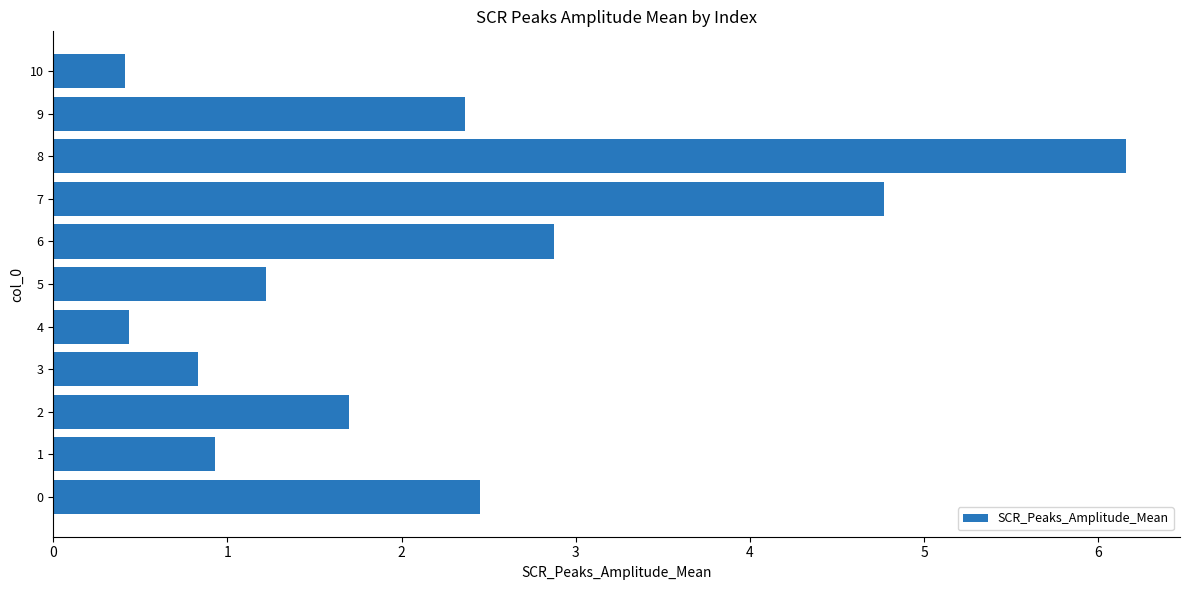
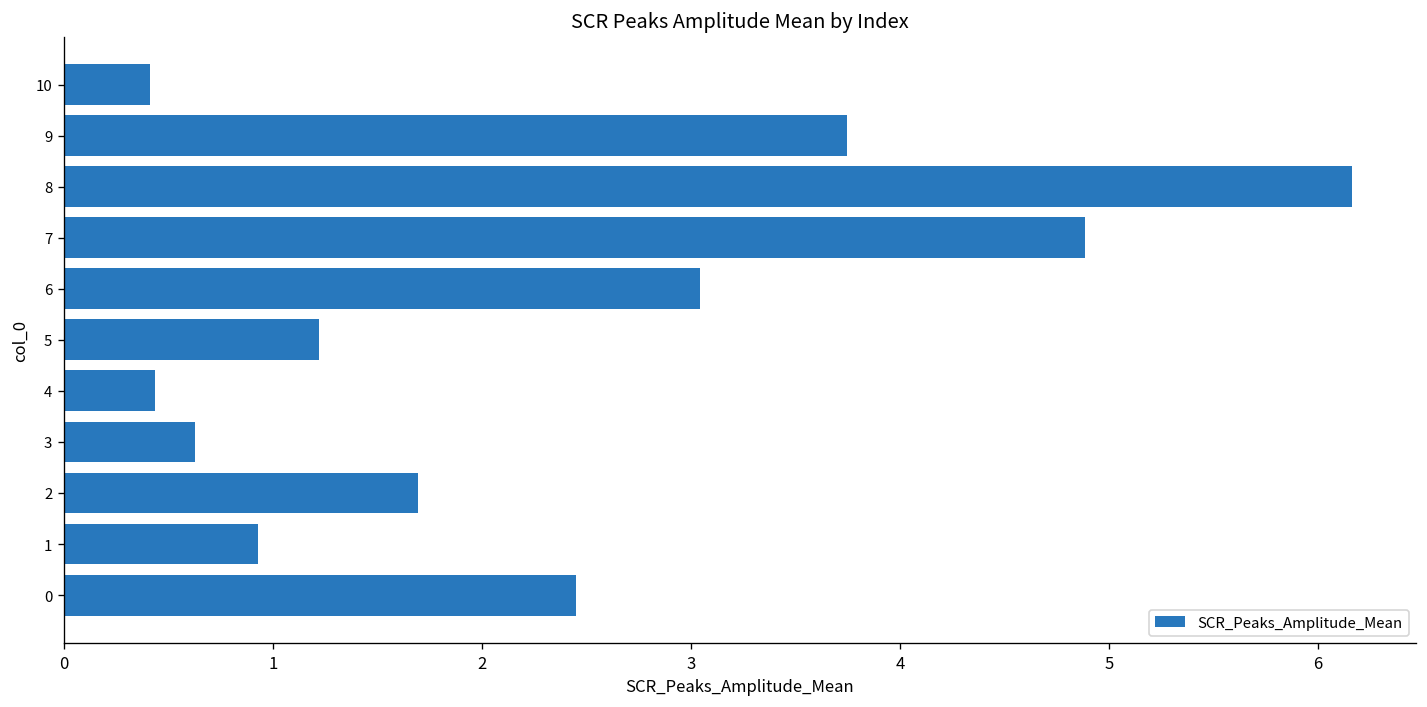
  {
    "10": 0.41,
-   "9": 2.36,
+   "9": 3.75,
    "8": 6.16,
-   "7": 4.77,
-   "6": 2.87,
+   "7": 4.88,
+   "6": 3.04,
    "5": 1.22,
    "4": 0.43,
-   "3": 0.83,
+   "3": 0.63,
    "2": 1.70,
    "1": 0.93,
    "0": 2.45
  }
